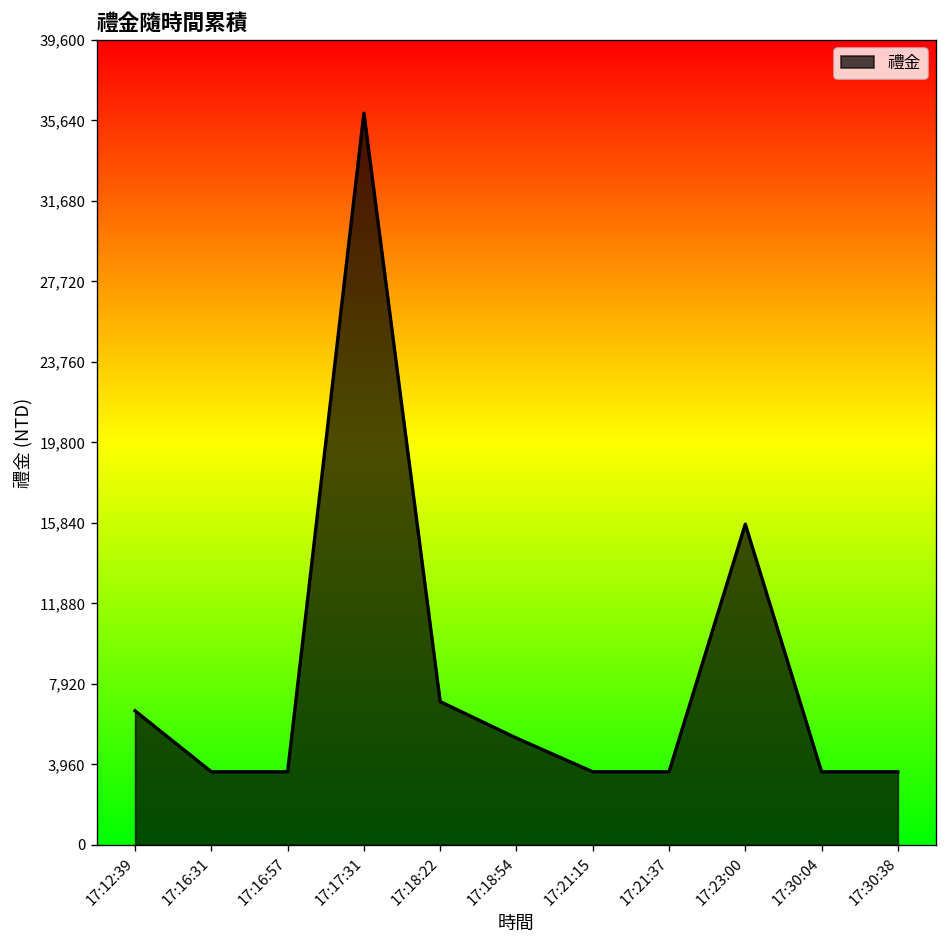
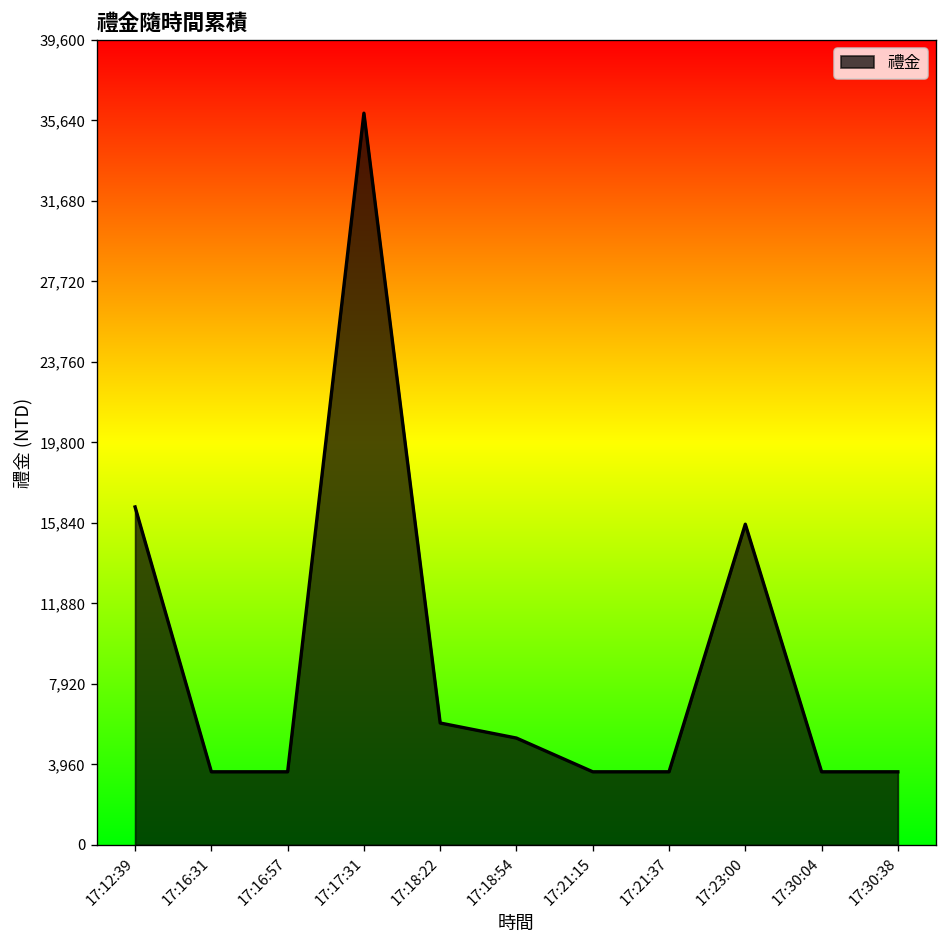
  {
-   "17:12:39": "6,600",
+   "17:12:39": "16,600",
    "17:16:31": "3,600",
    "17:16:57": "3,600",
    "17:17:31": "36,000",
-   "17:18:22": "7,100",
+   "17:18:22": "6,000",
    "17:18:54": "5,300",
    "17:21:15": "3,600",
    "17:21:37": "3,600",
    "17:23:00": "15,800",
    "17:30:04": "3,600",
    "17:30:38": "3,600"
  }
